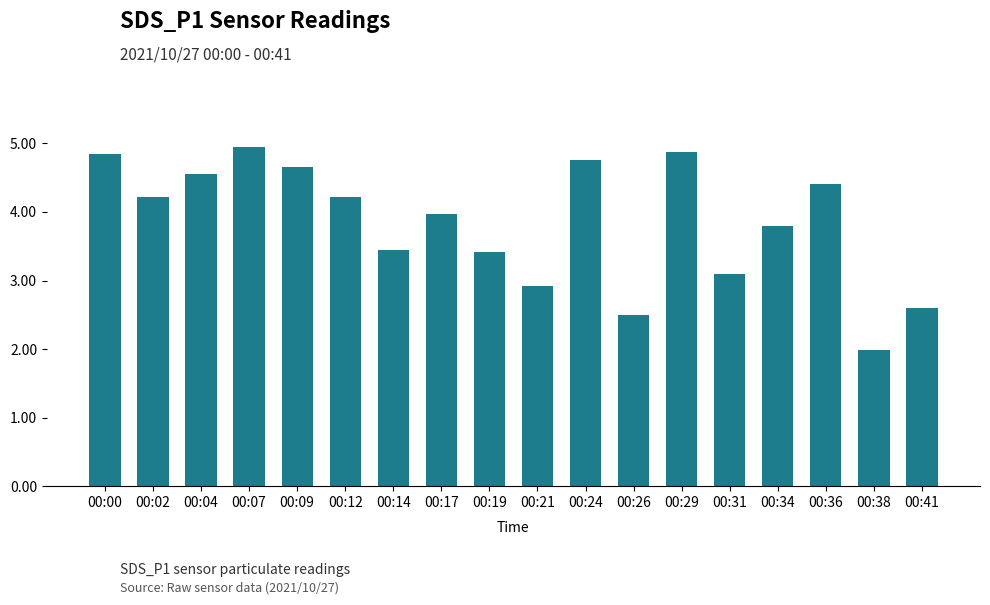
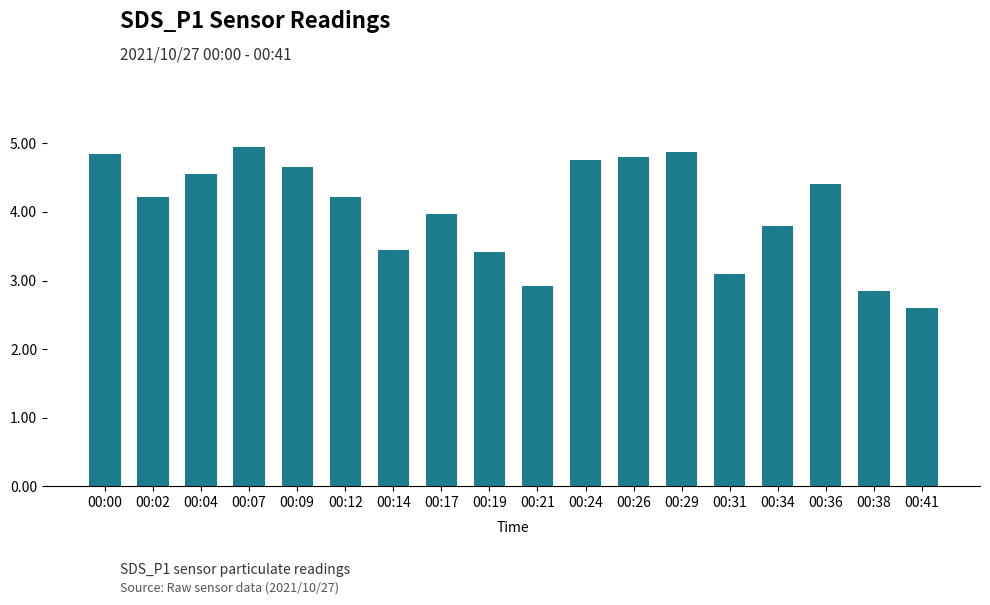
  {
    "00:00": 4.9,
    "00:02": 4.2,
    "00:04": 4.6,
    "00:07": 5.0,
    "00:09": 4.7,
    "00:12": 4.2,
    "00:14": 3.5,
    "00:17": 4.0,
    "00:19": 3.4,
    "00:21": 2.9,
    "00:24": 4.8,
-   "00:26": 2.5,
+   "00:26": 4.8,
    "00:29": 4.9,
    "00:31": 3.1,
    "00:34": 3.8,
    "00:36": 4.4,
-   "00:38": 2.0,
+   "00:38": 2.9,
    "00:41": 2.6
  }
